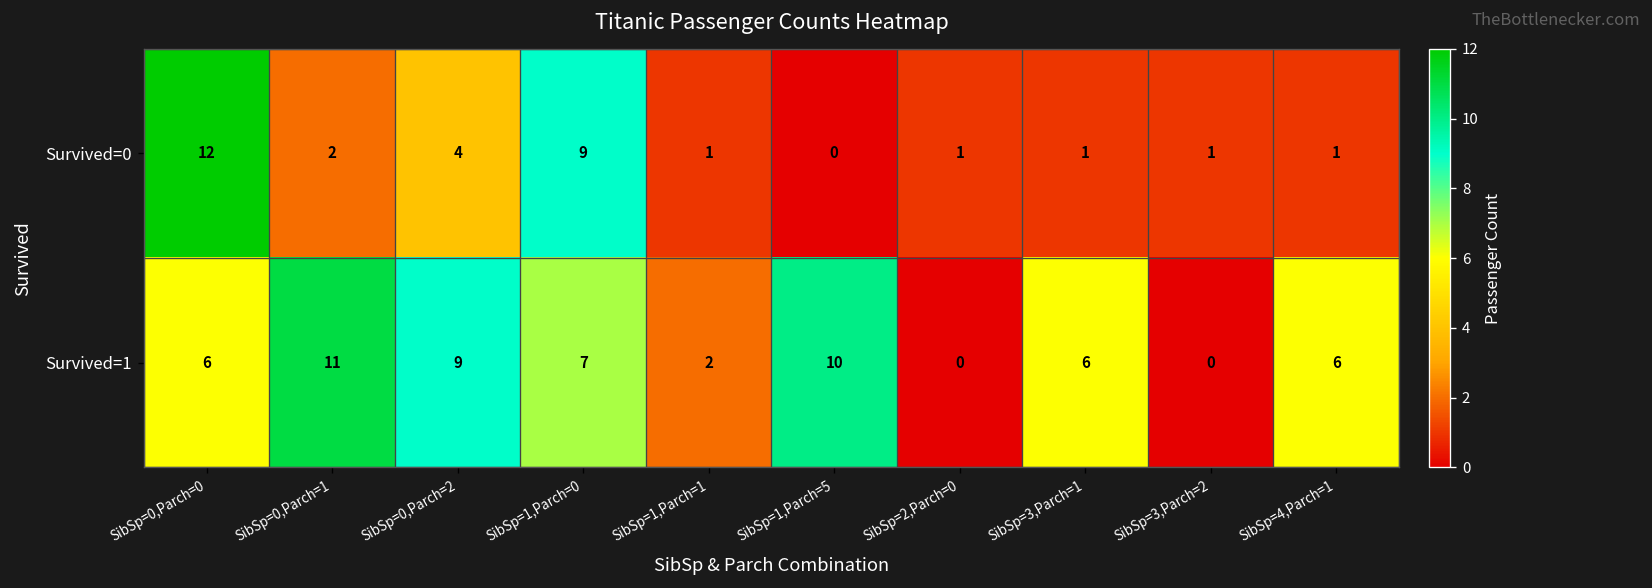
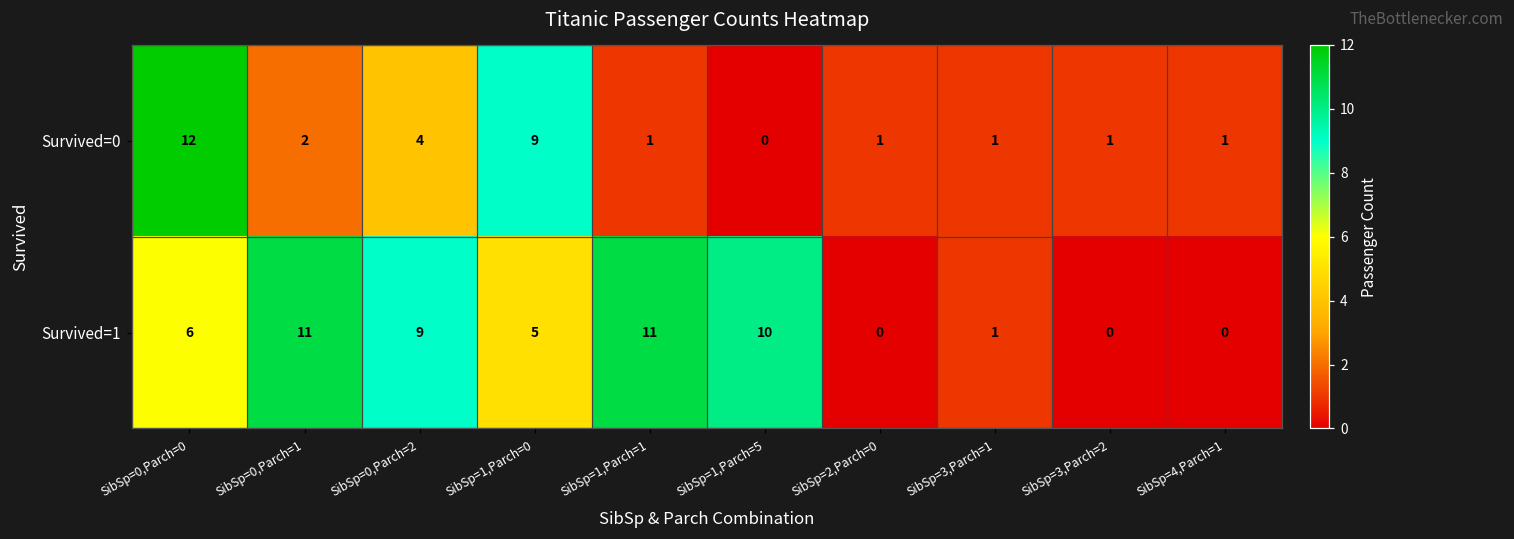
  {
    "Survived=0": {
      "SibSp=0,Parch=0": 12,
      "SibSp=0,Parch=1": 2,
      "SibSp=0,Parch=2": 4,
      "SibSp=1,Parch=0": 9,
      "SibSp=1,Parch=1": 1,
      "SibSp=1,Parch=5": 0,
      "SibSp=2,Parch=0": 1,
      "SibSp=3,Parch=1": 1,
      "SibSp=3,Parch=2": 1,
      "SibSp=4,Parch=1": 1
    },
    "Survived=1": {
      "SibSp=0,Parch=0": 6,
      "SibSp=0,Parch=1": 11,
      "SibSp=0,Parch=2": 9,
-     "SibSp=1,Parch=0": 7,
-     "SibSp=1,Parch=1": 2,
+     "SibSp=1,Parch=0": 5,
+     "SibSp=1,Parch=1": 11,
      "SibSp=1,Parch=5": 10,
      "SibSp=2,Parch=0": 0,
-     "SibSp=3,Parch=1": 6,
+     "SibSp=3,Parch=1": 1,
      "SibSp=3,Parch=2": 0,
-     "SibSp=4,Parch=1": 6
+     "SibSp=4,Parch=1": 0
    }
  }
